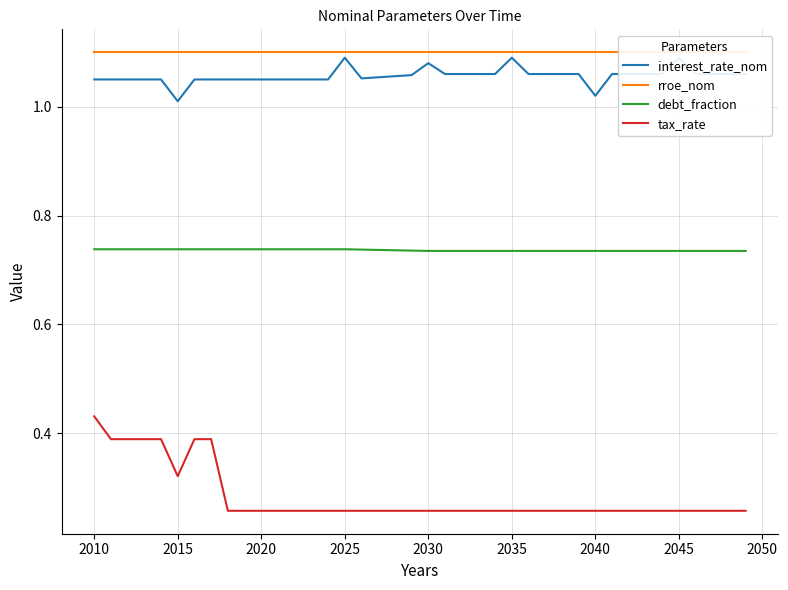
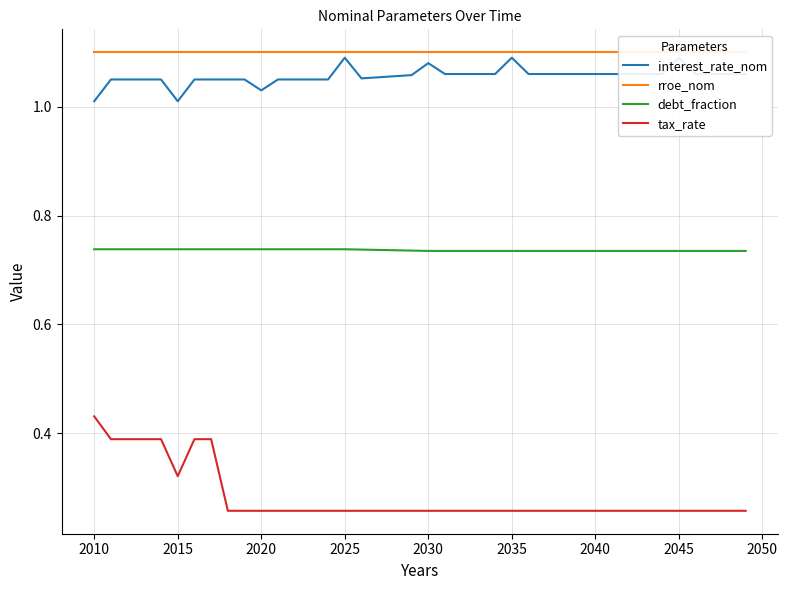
  {
    "interest_rate_nom": {
-     "2010": 1.05,
+     "2010": 1.01,
      "2015": 1.01,
-     "2020": 1.05,
+     "2020": 1.03,
      "2025": 1.09,
      "2030": 1.08,
      "2035": 1.09,
-     "2040": 1.02
+     "2040": 1.06
    },
    "rroe_nom": {
      "2010": 1.10,
      "2015": 1.10,
      "2020": 1.10,
      "2025": 1.10,
      "2030": 1.10,
      "2035": 1.10,
      "2040": 1.10
    },
    "debt_fraction": {
      "2010": 0.74,
      "2015": 0.74,
      "2020": 0.74,
      "2025": 0.74,
      "2030": 0.73,
      "2035": 0.73,
      "2040": 0.73,
      "2045": 0.73
    },
    "tax_rate": {
      "2010": 0.43,
      "2015": 0.32,
      "2020": 0.26,
      "2025": 0.26,
      "2030": 0.26,
      "2035": 0.26,
      "2040": 0.26,
      "2045": 0.26
    }
  }
